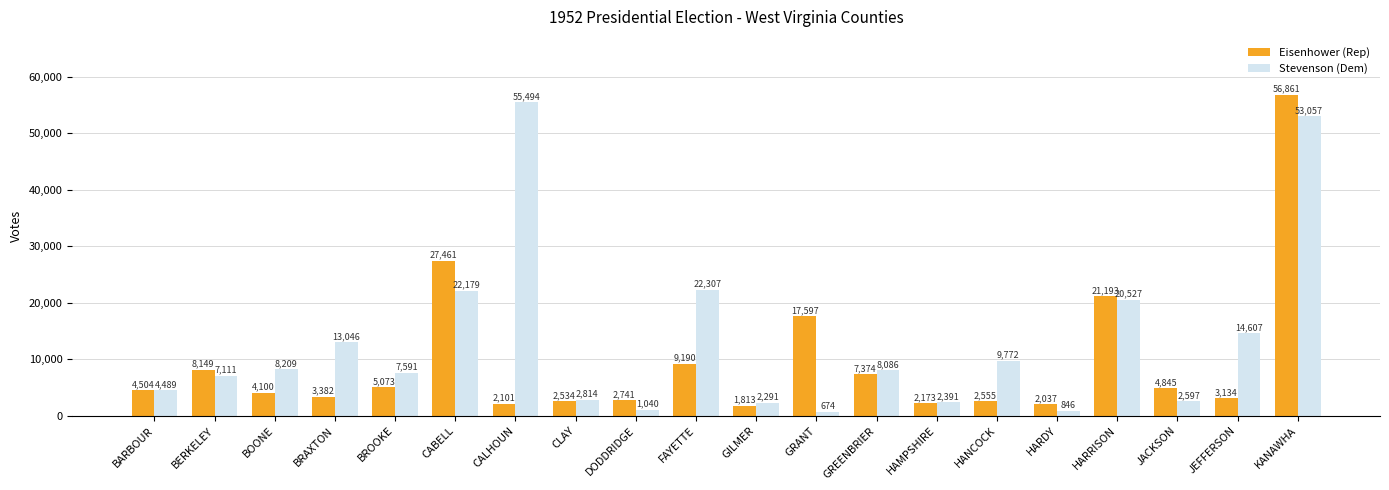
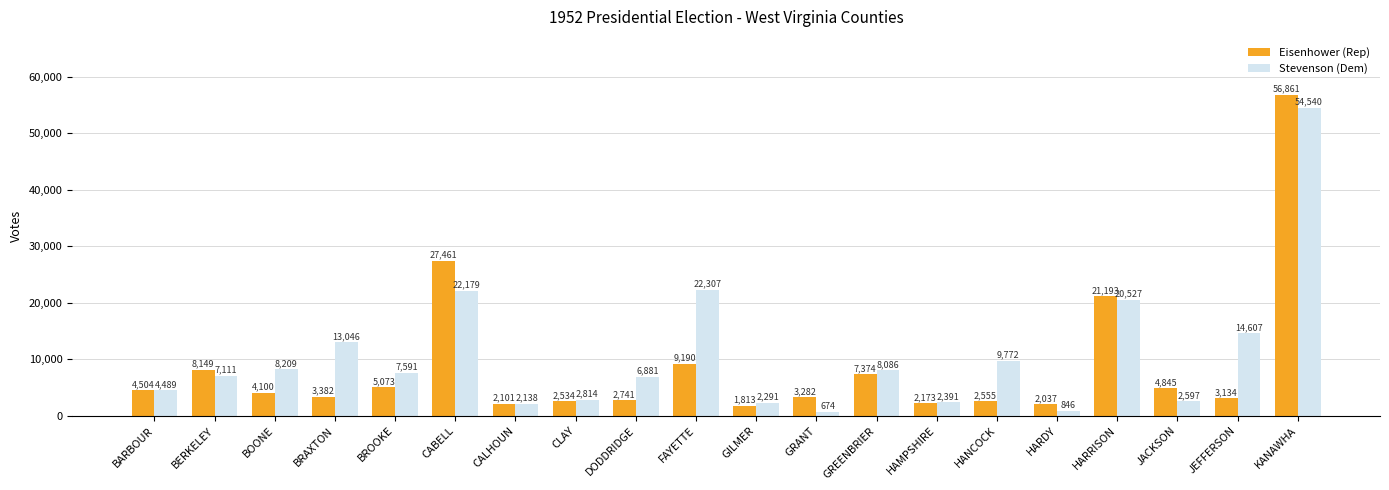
  {
    "Eisenhower (Rep)": {
      "BARBOUR": "4,504",
      "BERKELEY": "8,149",
      "BOONE": "4,100",
      "BRAXTON": "3,382",
      "BROOKE": "5,073",
      "CABELL": "27,461",
      "CALHOUN": "2,101",
      "CLAY": "2,534",
      "DODDRIDGE": "2,741",
      "FAYETTE": "9,190",
      "GILMER": "1,813",
-     "GRANT": "17,597",
+     "GRANT": "3,282",
      "GREENBRIER": "7,374",
      "HAMPSHIRE": "2,173",
      "HANCOCK": "2,555",
      "HARDY": "2,037",
      "HARRISON": "21,193",
      "JACKSON": "4,845",
      "JEFFERSON": "3,134",
      "KANAWHA": "56,861"
    },
    "Stevenson (Dem)": {
      "BARBOUR": "4,489",
      "BERKELEY": "7,111",
      "BOONE": "8,209",
      "BRAXTON": "13,046",
      "BROOKE": "7,591",
      "CABELL": "22,179",
-     "CALHOUN": "55,494",
+     "CALHOUN": "2,138",
      "CLAY": "2,814",
-     "DODDRIDGE": "1,040",
+     "DODDRIDGE": "6,881",
      "FAYETTE": "22,307",
      "GILMER": "2,291",
      "GRANT": "674",
      "GREENBRIER": "8,086",
      "HAMPSHIRE": "2,391",
      "HANCOCK": "9,772",
      "HARDY": "846",
      "HARRISON": "20,527",
      "JACKSON": "2,597",
      "JEFFERSON": "14,607",
-     "KANAWHA": "53,057"
+     "KANAWHA": "54,540"
    }
  }
